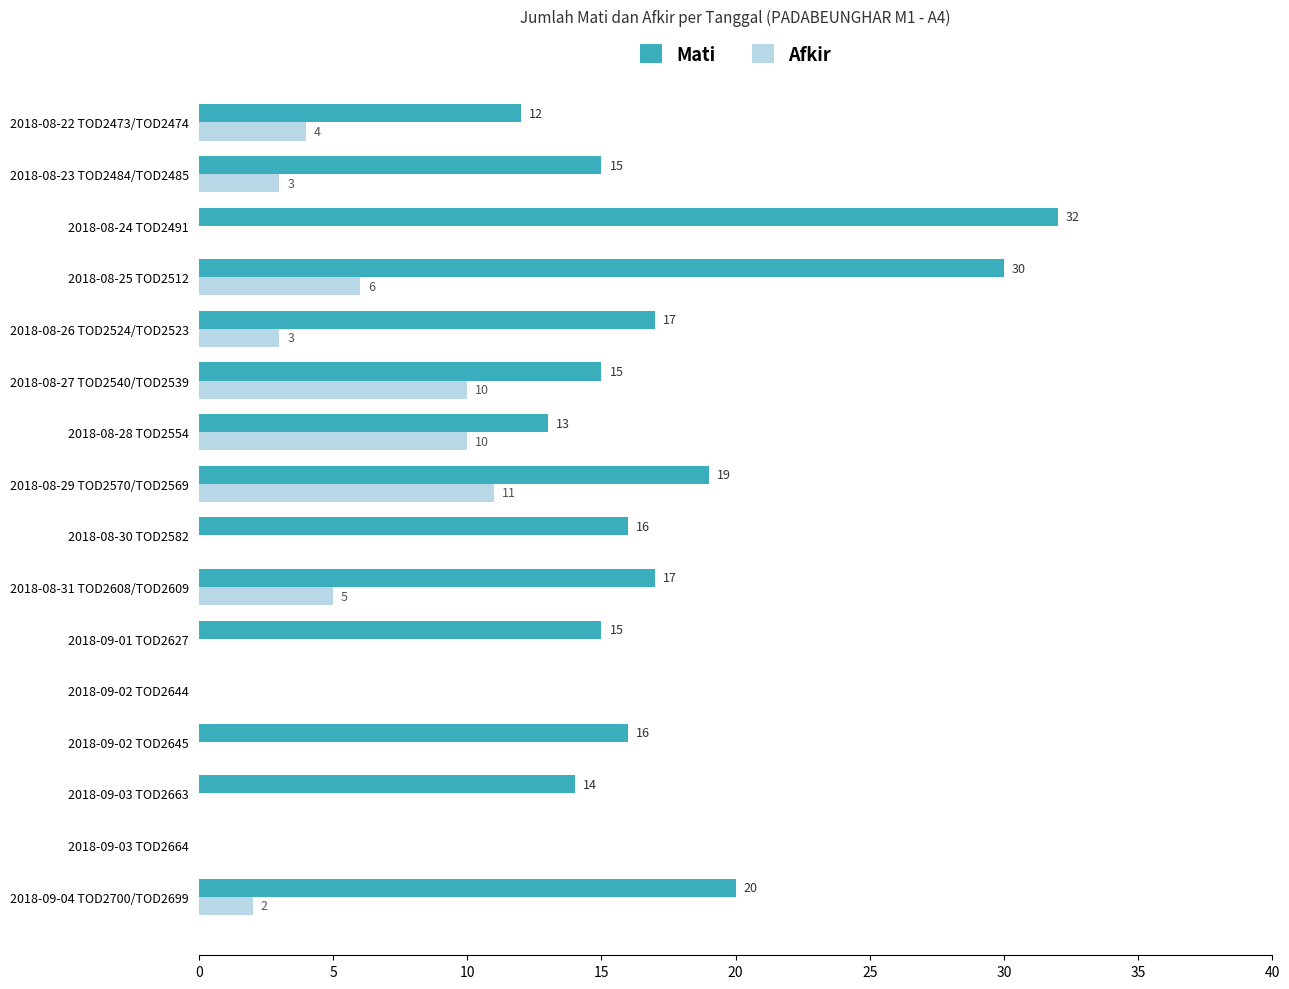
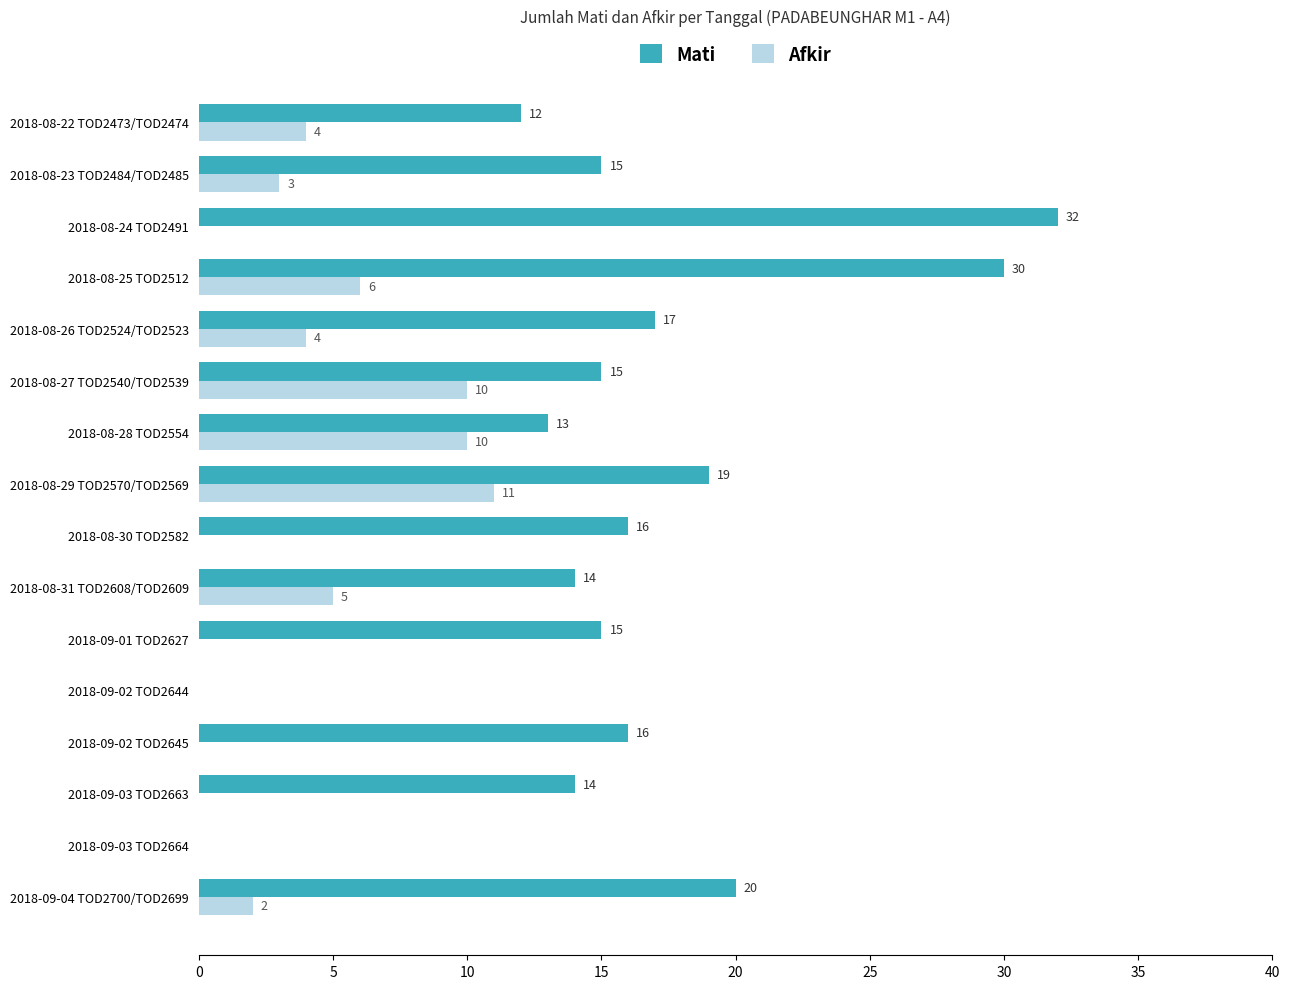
  {
    "Mati": {
      "2018-08-22 TOD2473/TOD2474": 12,
      "2018-08-23 TOD2484/TOD2485": 15,
      "2018-08-24 TOD2491": 32,
      "2018-08-25 TOD2512": 30,
      "2018-08-26 TOD2524/TOD2523": 17,
      "2018-08-27 TOD2540/TOD2539": 15,
      "2018-08-28 TOD2554": 13,
      "2018-08-29 TOD2570/TOD2569": 19,
      "2018-08-30 TOD2582": 16,
-     "2018-08-31 TOD2608/TOD2609": 17,
+     "2018-08-31 TOD2608/TOD2609": 14,
      "2018-09-01 TOD2627": 15,
      "2018-09-02 TOD2645": 16,
      "2018-09-03 TOD2663": 14,
      "2018-09-04 TOD2700/TOD2699": 20
    },
    "Afkir": {
      "2018-08-22 TOD2473/TOD2474": 4,
      "2018-08-23 TOD2484/TOD2485": 3,
      "2018-08-25 TOD2512": 6,
-     "2018-08-26 TOD2524/TOD2523": 3,
+     "2018-08-26 TOD2524/TOD2523": 4,
      "2018-08-27 TOD2540/TOD2539": 10,
      "2018-08-28 TOD2554": 10,
      "2018-08-29 TOD2570/TOD2569": 11,
      "2018-08-31 TOD2608/TOD2609": 5,
      "2018-09-04 TOD2700/TOD2699": 2
    }
  }
